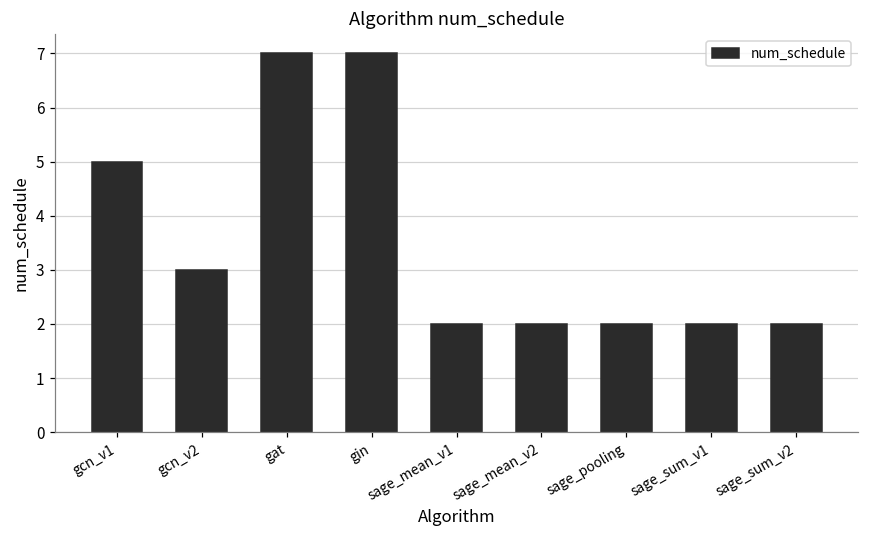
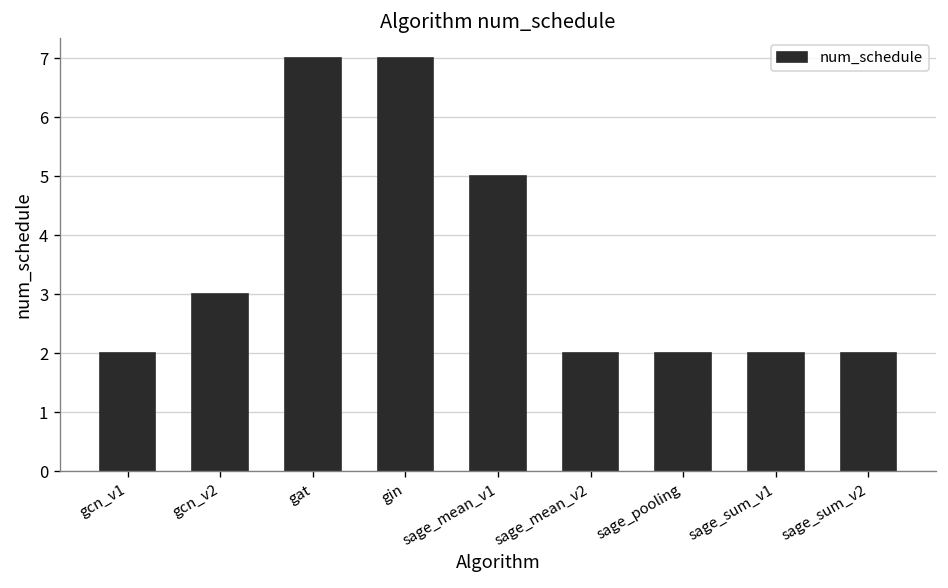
  {
-   "gcn_v1": 5,
+   "gcn_v1": 2,
    "gcn_v2": 3,
    "gat": 7,
    "gin": 7,
-   "sage_mean_v1": 2,
+   "sage_mean_v1": 5,
    "sage_mean_v2": 2,
    "sage_pooling": 2,
    "sage_sum_v1": 2,
    "sage_sum_v2": 2
  }
